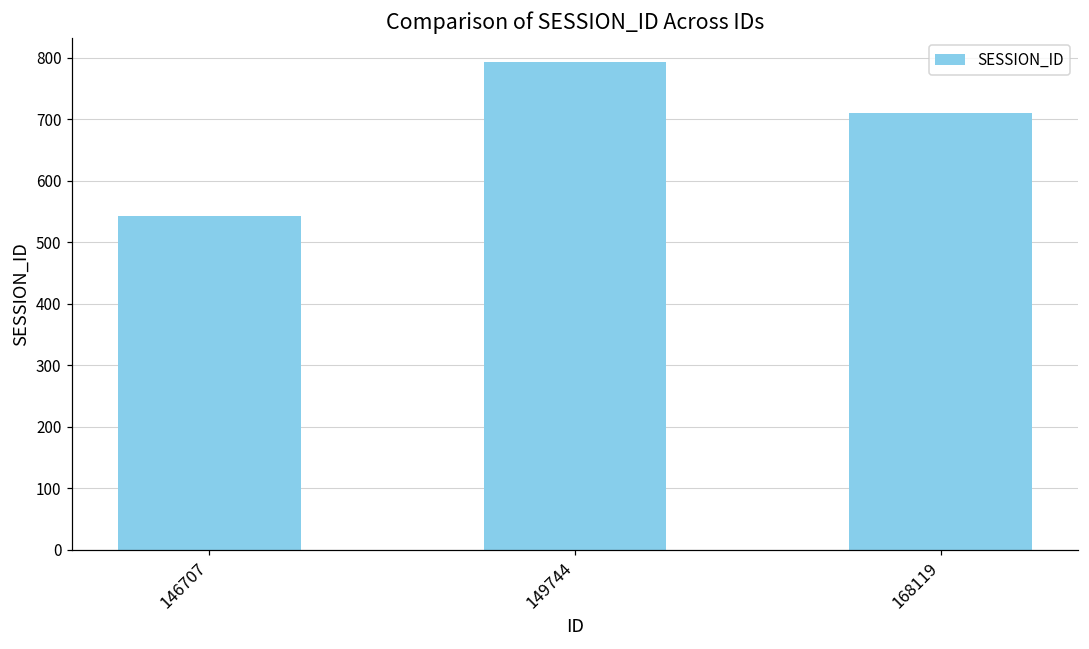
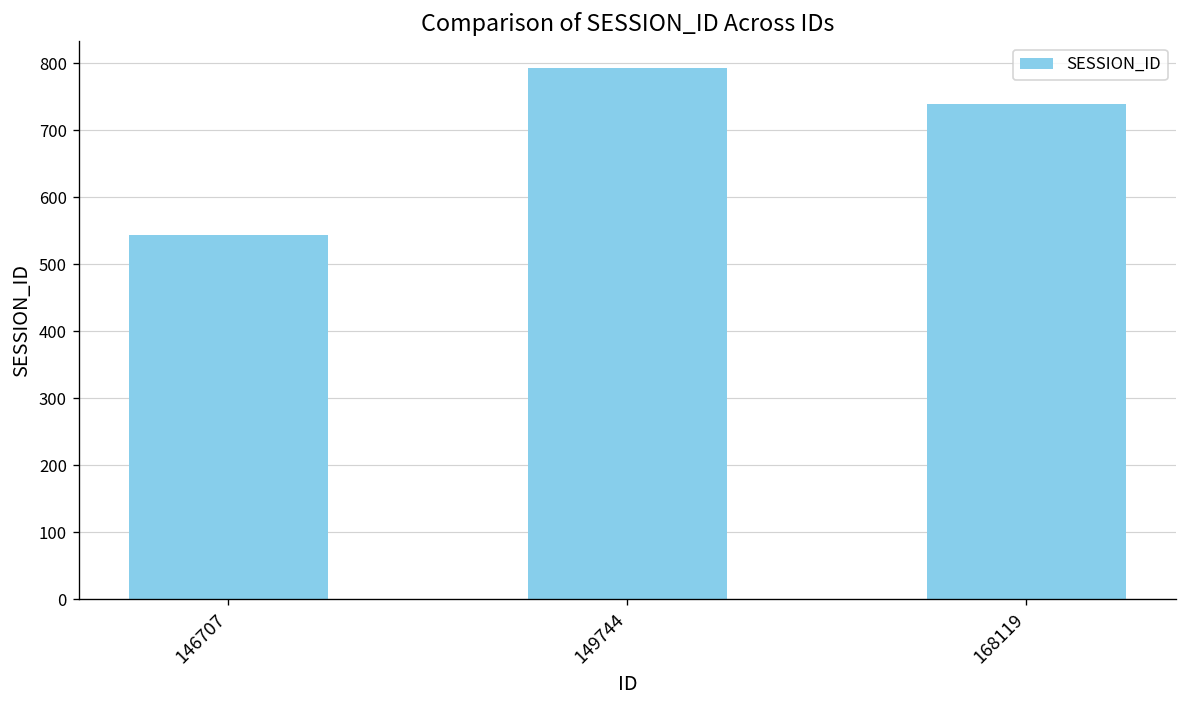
  {
    "146707": 540,
    "149744": 790,
-   "168119": 710
+   "168119": 740
  }
